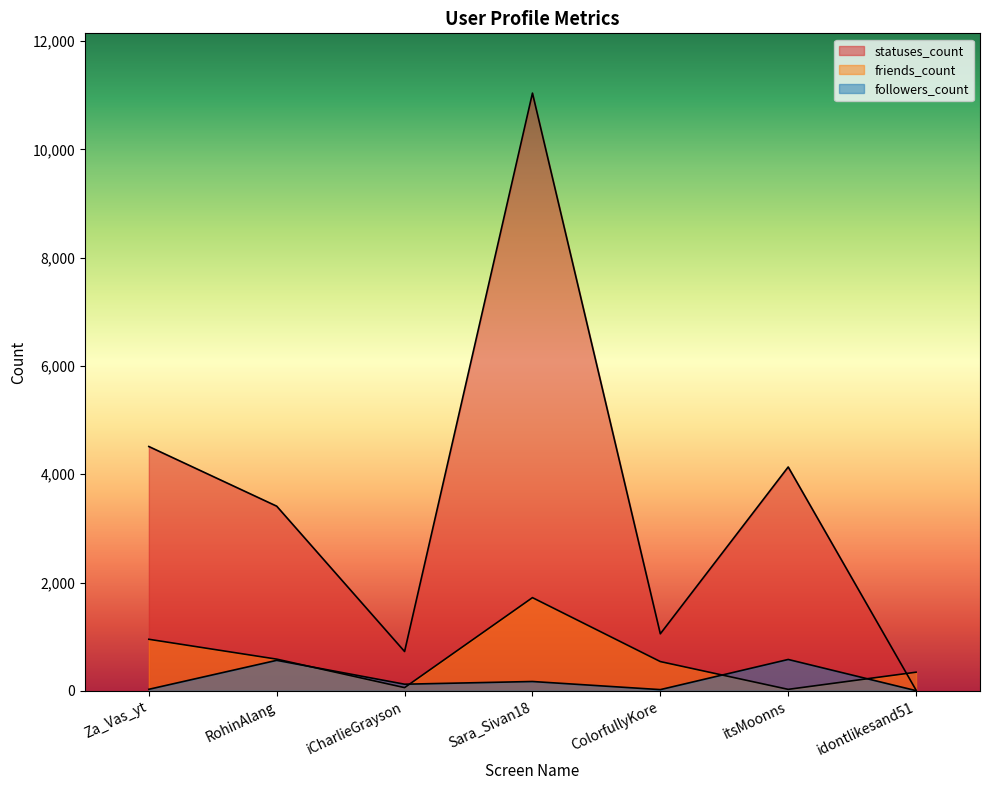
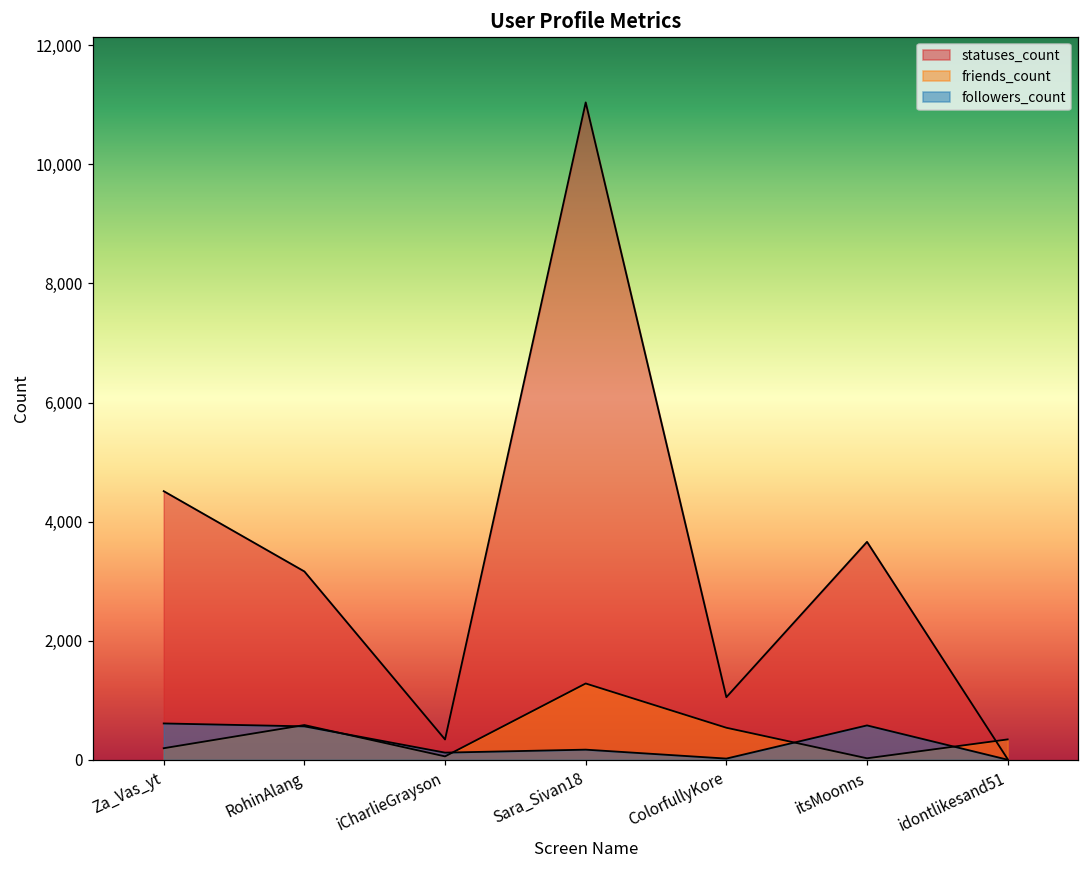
  {
    "statuses_count": {
      "Za_Vas_yt": "4,500",
-     "RohinAlang": "3,400",
-     "iCharlieGrayson": "700",
+     "RohinAlang": "3,200",
+     "iCharlieGrayson": "300",
      "Sara_Sivan18": "11,000",
      "ColorfullyKore": "1,100",
-     "itsMoonns": "4,100"
+     "itsMoonns": "3,700"
    },
    "friends_count": {
-     "Za_Vas_yt": "1,000",
+     "Za_Vas_yt": "200",
      "iCharlieGrayson": "100",
-     "Sara_Sivan18": "1,700",
+     "Sara_Sivan18": "1,300",
      "ColorfullyKore": "500",
      "itsMoonns": "0",
      "idontlikesand51": "300"
    },
    "followers_count": {
-     "Za_Vas_yt": "0",
+     "Za_Vas_yt": "600",
      "iCharlieGrayson": "100",
      "Sara_Sivan18": "200",
      "ColorfullyKore": "0",
      "itsMoonns": "600"
    }
  }
